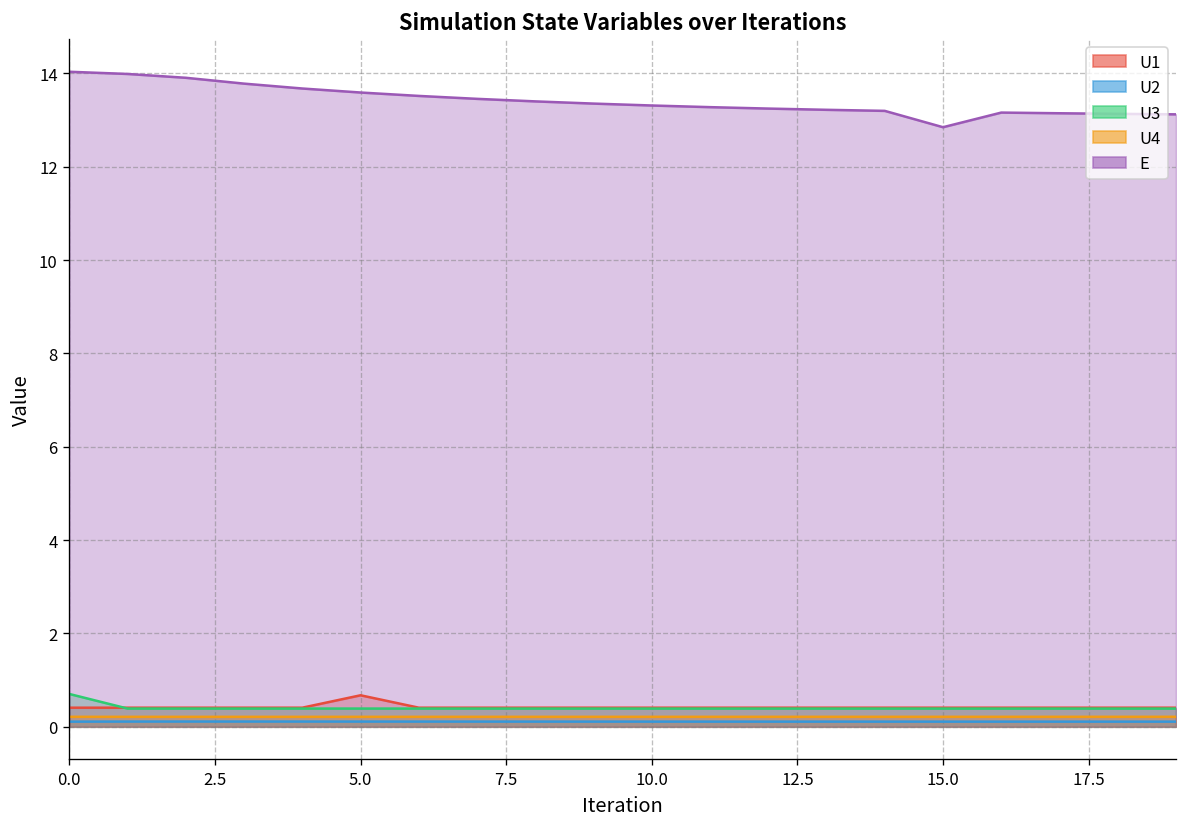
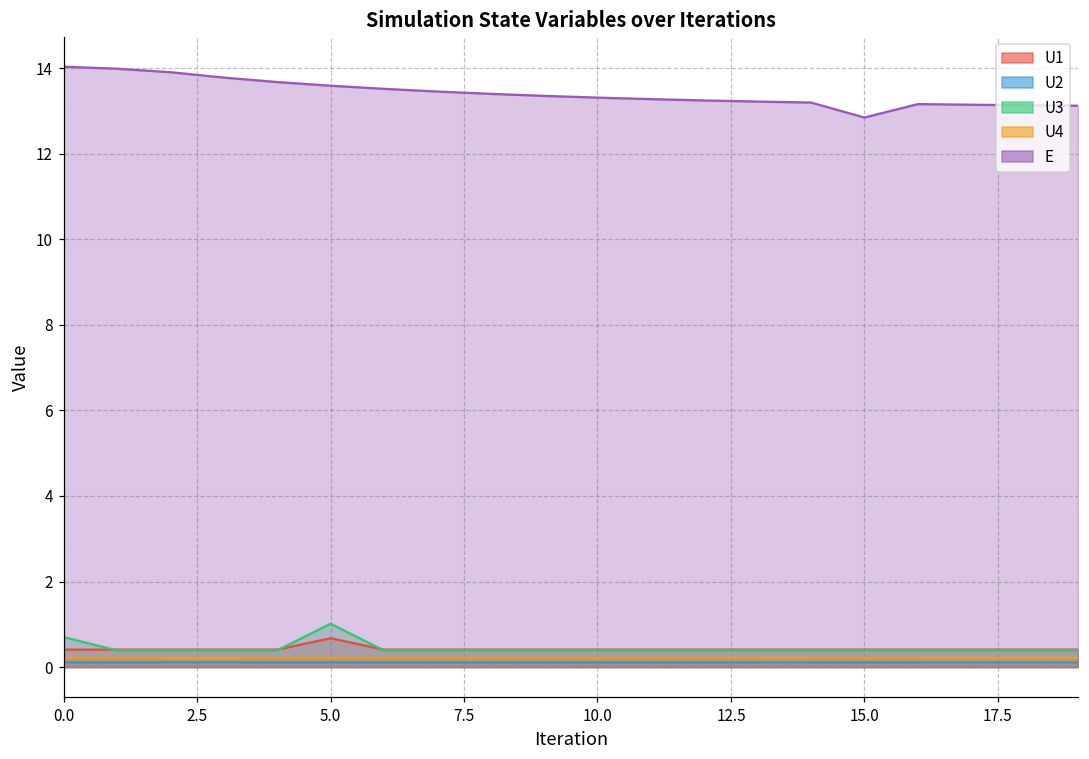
  {
    "U2": {
      "0.0": 0.1,
      "5.0": 0.1,
      "10.0": 0.1,
      "15.0": 0.1
    },
    "U3": {
      "0.0": 0.7,
-     "5.0": 0.4
+     "5.0": 1.0
    },
    "E": {
      "0.0": 14.0,
      "5.0": 13.6,
      "10.0": 13.3,
      "15.0": 12.8
    }
  }
